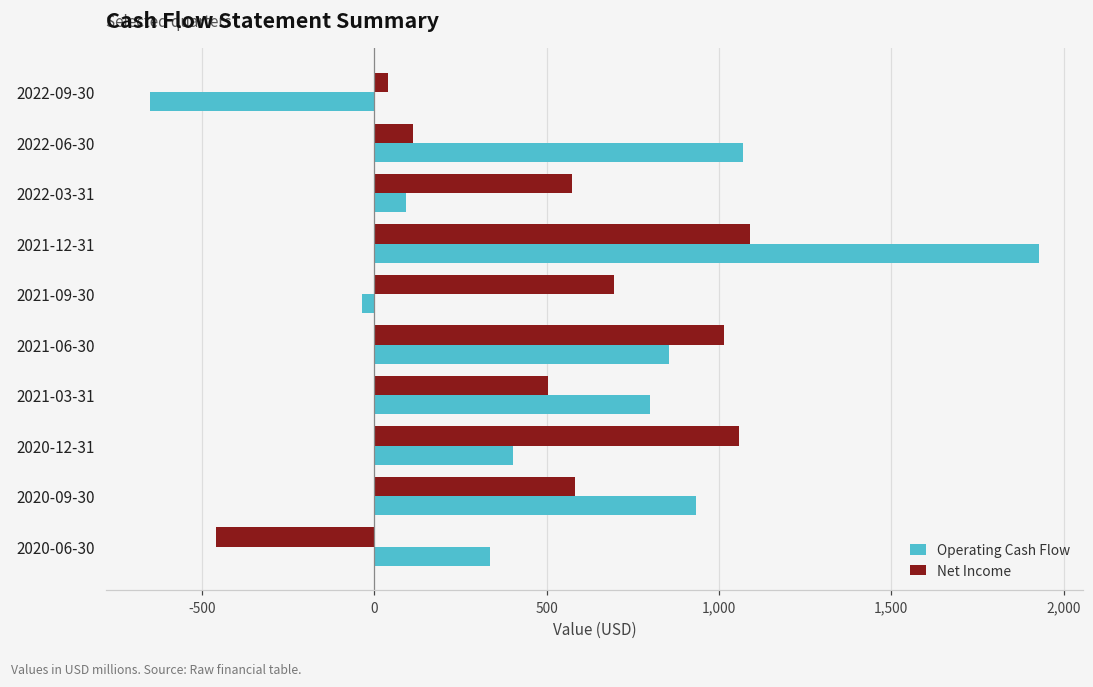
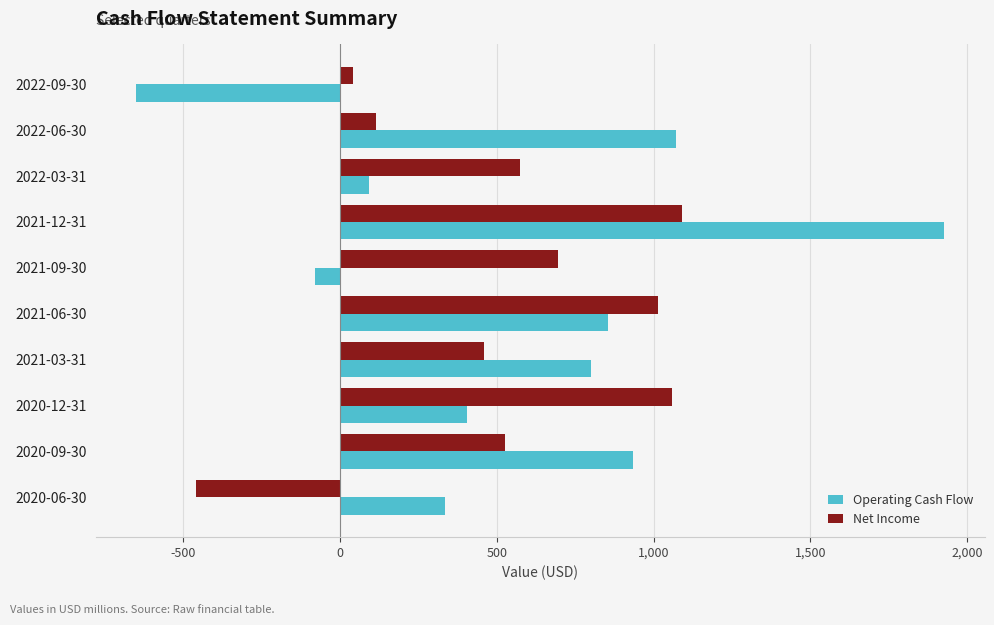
  {
    "Operating Cash Flow": {
      "2022-09-30": "-650",
      "2022-06-30": "1,070",
      "2022-03-31": "90",
      "2021-12-31": "1,930",
-     "2021-09-30": "-30",
+     "2021-09-30": "-80",
      "2021-06-30": "850",
      "2021-03-31": "800",
      "2020-12-31": "400",
      "2020-09-30": "930",
      "2020-06-30": "340"
    },
    "Net Income": {
      "2022-09-30": "40",
      "2022-06-30": "110",
      "2022-03-31": "570",
      "2021-12-31": "1,090",
      "2021-09-30": "700",
      "2021-06-30": "1,020",
-     "2021-03-31": "510",
+     "2021-03-31": "460",
      "2020-12-31": "1,060",
-     "2020-09-30": "580",
+     "2020-09-30": "530",
      "2020-06-30": "-460"
    }
  }
